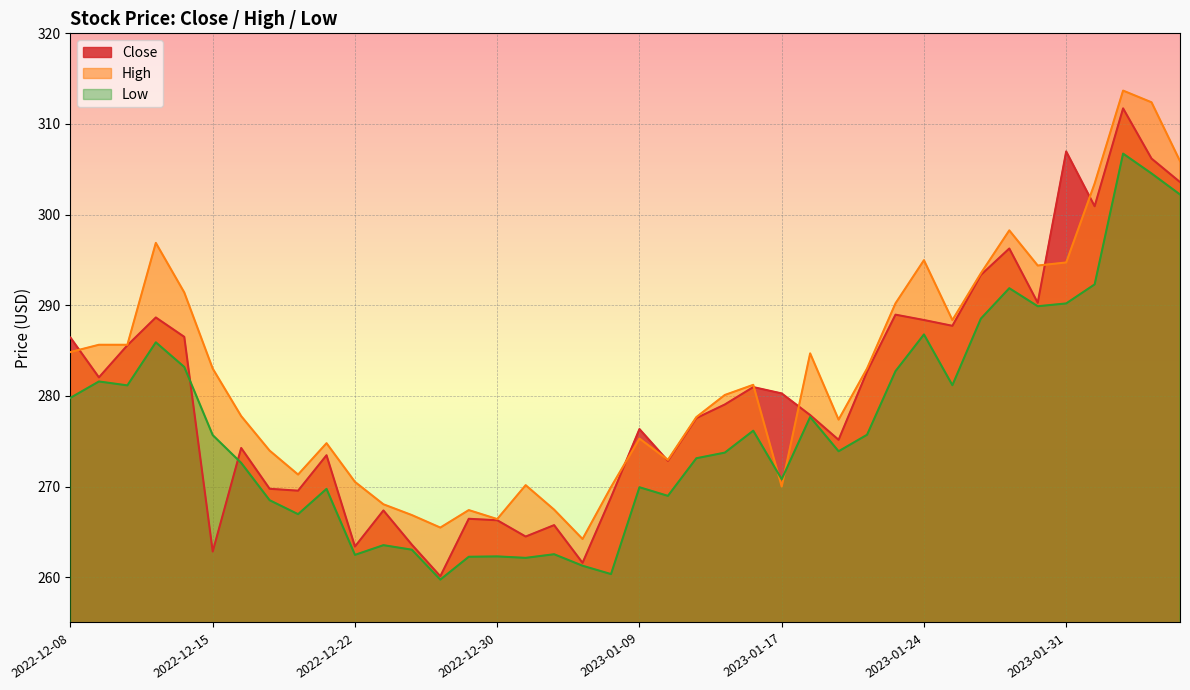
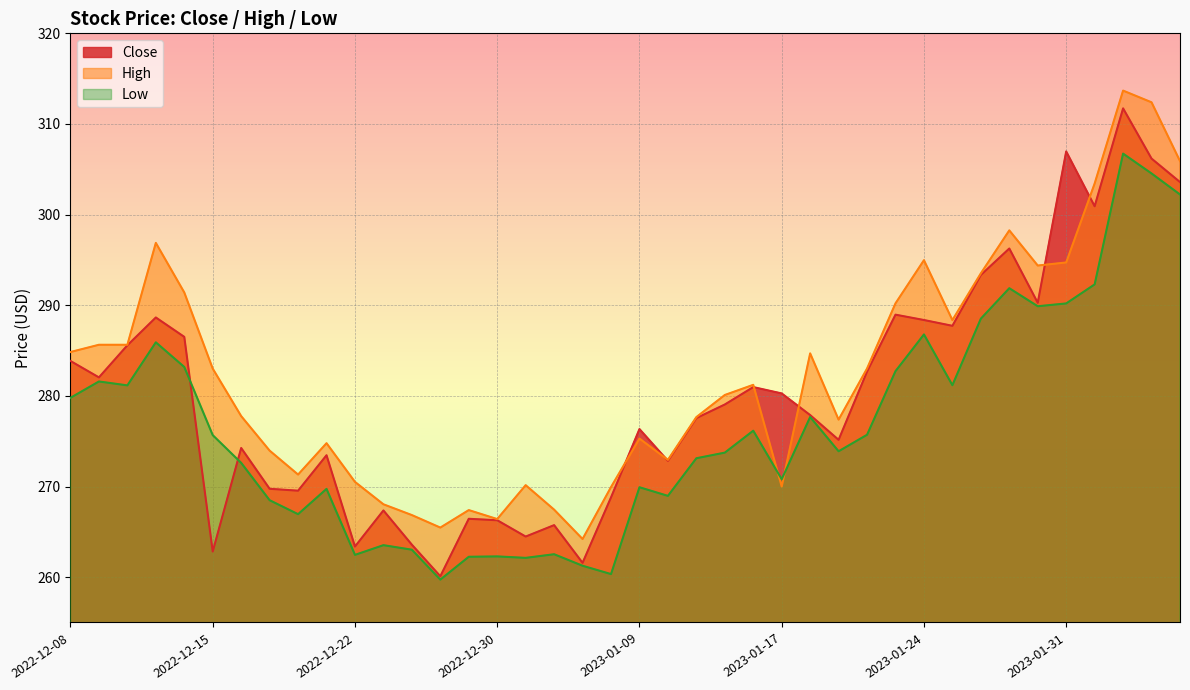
  {
    "Close": {
-     "2022-12-08": 286,
+     "2022-12-08": 284,
      "2022-12-15": 263,
      "2022-12-22": 263,
      "2023-01-09": 276,
      "2023-01-17": 280,
      "2023-01-24": 288,
      "2023-01-31": 307
    },
    "High": {
      "2022-12-08": 285,
      "2022-12-15": 283,
      "2022-12-22": 271,
      "2023-01-09": 275,
      "2023-01-17": 270,
      "2023-01-24": 295,
      "2023-01-31": 295
    },
    "Low": {
      "2022-12-08": 280,
      "2022-12-15": 276,
      "2022-12-22": 262,
      "2022-12-30": 262,
      "2023-01-09": 270,
      "2023-01-17": 271,
      "2023-01-24": 287,
      "2023-01-31": 290
    }
  }
